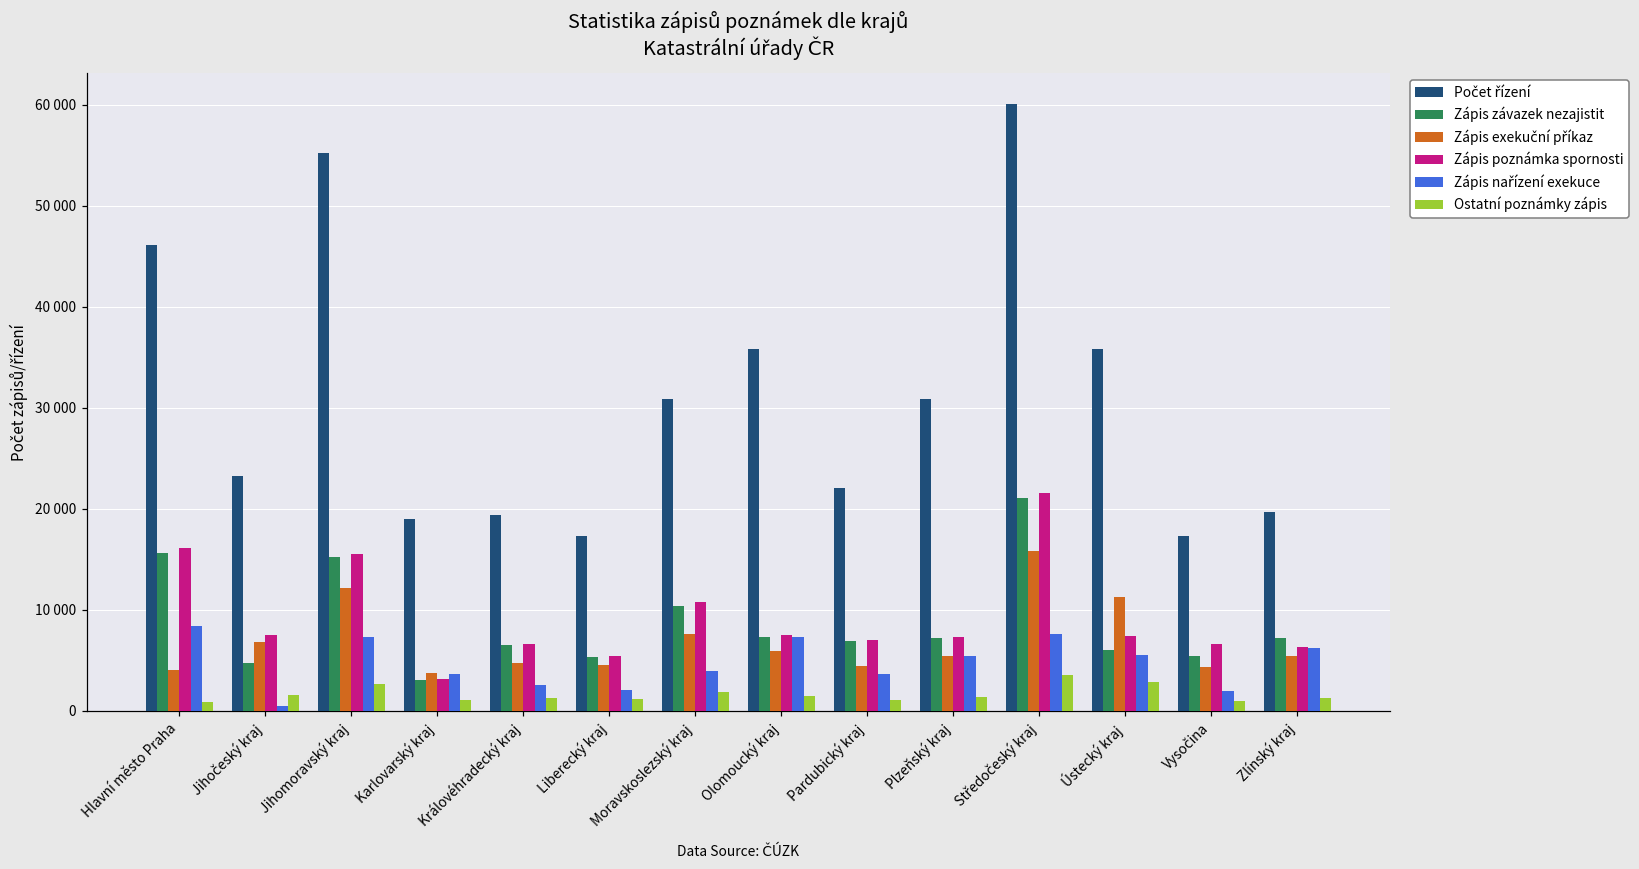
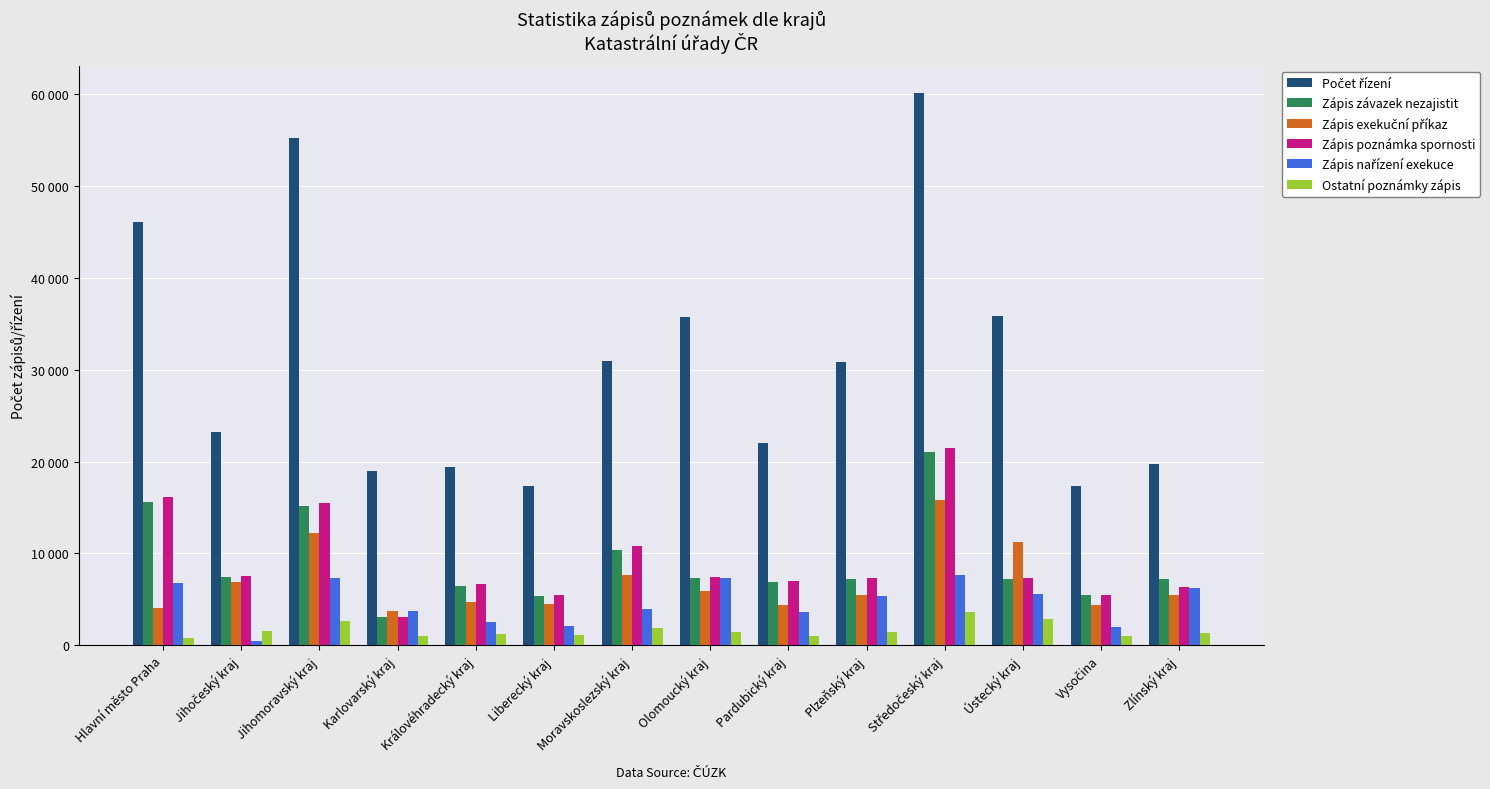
  {
    "Počet řízení": {
      "Hlavní město Praha": 46000,
      "Jihočeský kraj": 23000,
      "Jihomoravský kraj": 55000,
      "Karlovarský kraj": 19000,
      "Královéhradecký kraj": 19000,
      "Liberecký kraj": 17000,
      "Moravskoslezský kraj": 31000,
      "Olomoucký kraj": 36000,
      "Pardubický kraj": 22000,
      "Plzeňský kraj": 31000,
      "Středočeský kraj": 60000,
      "Ústecký kraj": 36000,
      "Vysočina": 17000,
      "Zlínský kraj": 20000
    },
    "Zápis závazek nezajistit": {
      "Hlavní město Praha": 16000,
-     "Jihočeský kraj": 5000,
+     "Jihočeský kraj": 7000,
      "Jihomoravský kraj": 15000,
      "Karlovarský kraj": 3000,
      "Královéhradecký kraj": 6000,
      "Liberecký kraj": 5000,
      "Moravskoslezský kraj": 10000,
      "Olomoucký kraj": 7000,
      "Pardubický kraj": 7000,
      "Plzeňský kraj": 7000,
      "Středočeský kraj": 21000,
-     "Ústecký kraj": 6000,
+     "Ústecký kraj": 7000,
      "Vysočina": 5000,
      "Zlínský kraj": 7000
    },
    "Zápis exekuční příkaz": {
      "Hlavní město Praha": 4000,
      "Jihočeský kraj": 7000,
      "Jihomoravský kraj": 12000,
      "Karlovarský kraj": 4000,
      "Královéhradecký kraj": 5000,
      "Liberecký kraj": 5000,
      "Moravskoslezský kraj": 8000,
      "Olomoucký kraj": 6000,
      "Pardubický kraj": 4000,
      "Plzeňský kraj": 5000,
      "Středočeský kraj": 16000,
      "Ústecký kraj": 11000,
      "Vysočina": 4000,
      "Zlínský kraj": 5000
    },
    "Zápis poznámka spornosti": {
      "Hlavní město Praha": 16000,
      "Jihočeský kraj": 8000,
      "Jihomoravský kraj": 16000,
      "Karlovarský kraj": 3000,
      "Královéhradecký kraj": 7000,
      "Liberecký kraj": 5000,
      "Moravskoslezský kraj": 11000,
      "Olomoucký kraj": 7000,
      "Pardubický kraj": 7000,
      "Plzeňský kraj": 7000,
      "Středočeský kraj": 22000,
      "Ústecký kraj": 7000,
-     "Vysočina": 7000,
+     "Vysočina": 6000,
      "Zlínský kraj": 6000
    },
    "Zápis nařízení exekuce": {
-     "Hlavní město Praha": 8000,
+     "Hlavní město Praha": 7000,
      "Jihočeský kraj": 1000,
      "Jihomoravský kraj": 7000,
      "Karlovarský kraj": 4000,
      "Královéhradecký kraj": 3000,
      "Liberecký kraj": 2000,
      "Moravskoslezský kraj": 4000,
      "Olomoucký kraj": 7000,
      "Pardubický kraj": 4000,
      "Plzeňský kraj": 5000,
      "Středočeský kraj": 8000,
      "Ústecký kraj": 6000,
      "Vysočina": 2000,
      "Zlínský kraj": 6000
    },
    "Ostatní poznámky zápis": {
      "Hlavní město Praha": 1000,
      "Jihočeský kraj": 2000,
      "Jihomoravský kraj": 3000,
      "Karlovarský kraj": 1000,
      "Královéhradecký kraj": 1000,
      "Liberecký kraj": 1000,
      "Moravskoslezský kraj": 2000,
      "Olomoucký kraj": 1000,
      "Pardubický kraj": 1000,
      "Plzeňský kraj": 1000,
      "Středočeský kraj": 4000,
      "Ústecký kraj": 3000,
      "Vysočina": 1000,
      "Zlínský kraj": 1000
    }
  }
